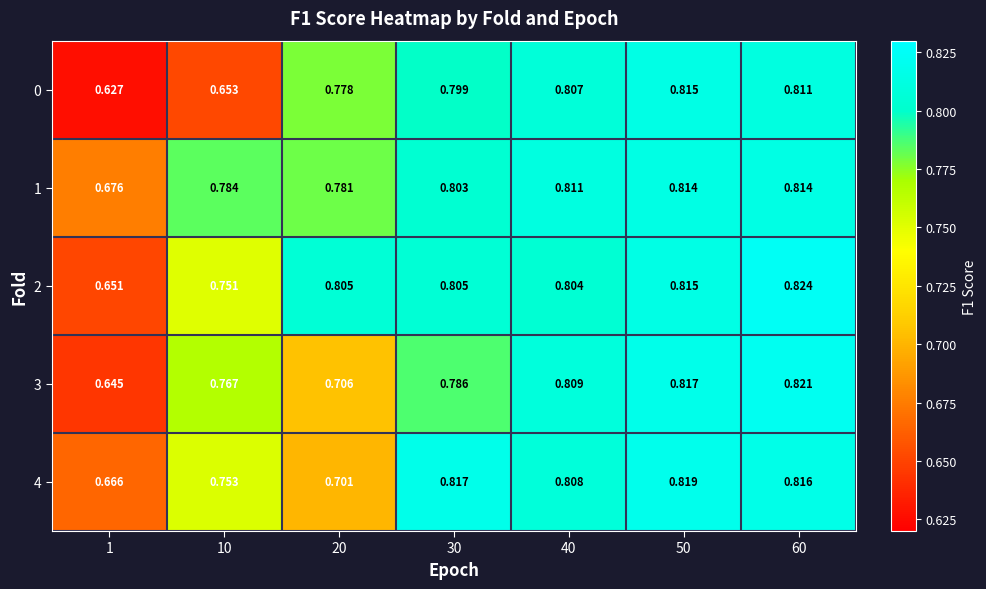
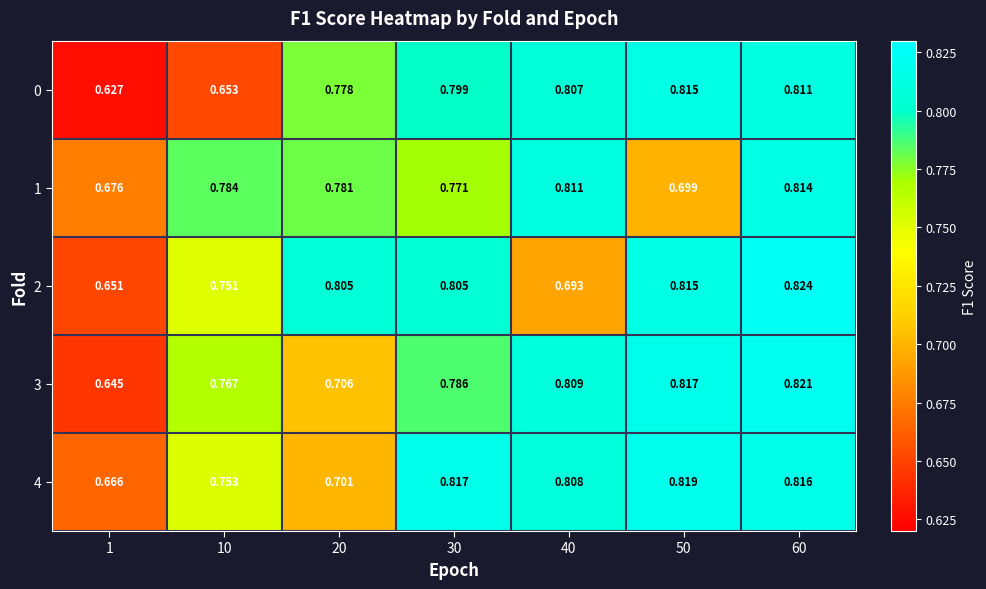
  {
    "0": {
      "1": 0.627,
      "10": 0.653,
      "20": 0.778,
      "30": 0.799,
      "40": 0.807,
      "50": 0.815,
      "60": 0.811
    },
    "1": {
      "1": 0.676,
      "10": 0.784,
      "20": 0.781,
-     "30": 0.803,
+     "30": 0.771,
      "40": 0.811,
-     "50": 0.814,
+     "50": 0.699,
      "60": 0.814
    },
    "2": {
      "1": 0.651,
      "10": 0.751,
      "20": 0.805,
      "30": 0.805,
-     "40": 0.804,
+     "40": 0.693,
      "50": 0.815,
      "60": 0.824
    },
    "3": {
      "1": 0.645,
      "10": 0.767,
      "20": 0.706,
      "30": 0.786,
      "40": 0.809,
      "50": 0.817,
      "60": 0.821
    },
    "4": {
      "1": 0.666,
      "10": 0.753,
      "20": 0.701,
      "30": 0.817,
      "40": 0.808,
      "50": 0.819,
      "60": 0.816
    }
  }
